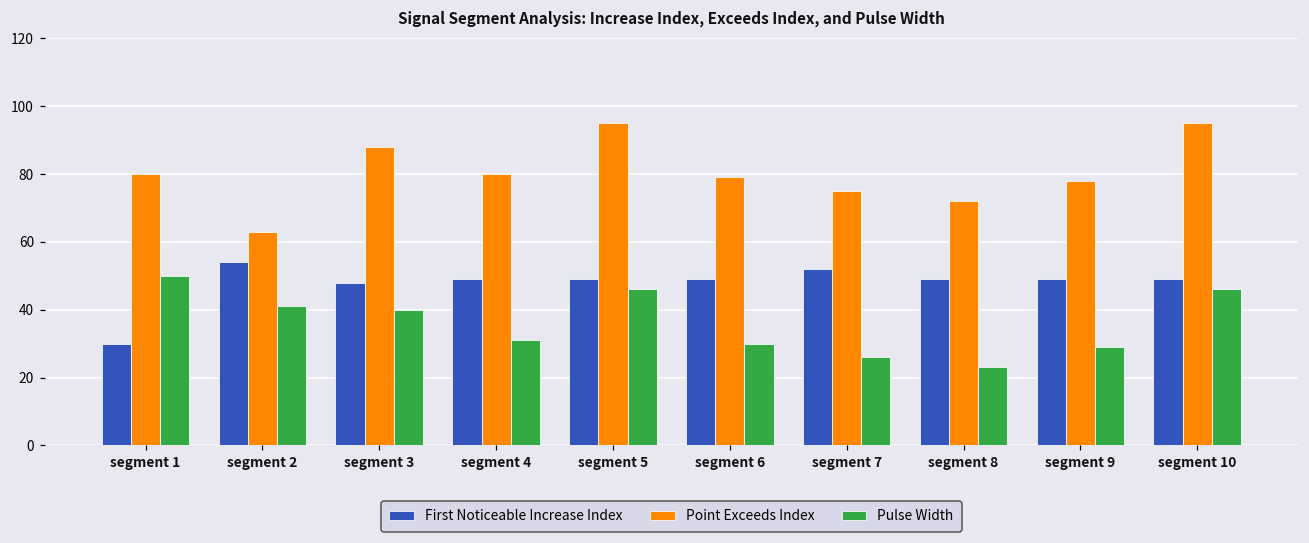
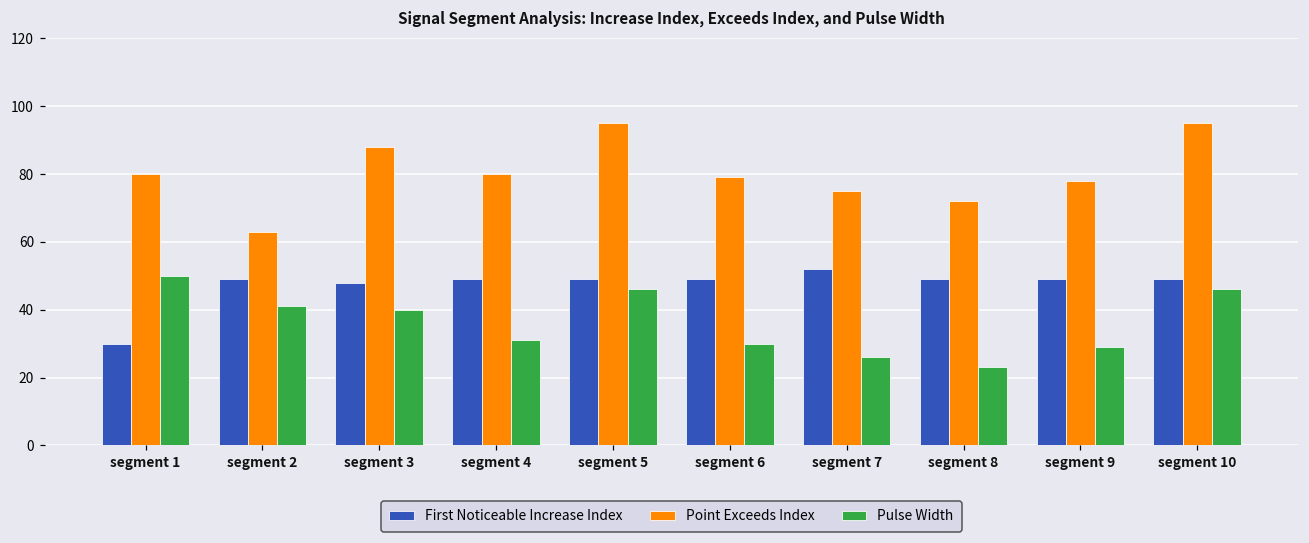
  {
    "First Noticeable Increase Index": {
      "segment 1": 30,
-     "segment 2": 54,
+     "segment 2": 49,
      "segment 3": 48,
      "segment 4": 49,
      "segment 5": 49,
      "segment 6": 49,
      "segment 7": 52,
      "segment 8": 49,
      "segment 9": 49,
      "segment 10": 49
    },
    "Point Exceeds Index": {
      "segment 1": 80,
      "segment 2": 63,
      "segment 3": 88,
      "segment 4": 80,
      "segment 5": 95,
      "segment 6": 79,
      "segment 7": 75,
      "segment 8": 72,
      "segment 9": 78,
      "segment 10": 95
    },
    "Pulse Width": {
      "segment 1": 50,
      "segment 2": 41,
      "segment 3": 40,
      "segment 4": 31,
      "segment 5": 46,
      "segment 6": 30,
      "segment 7": 26,
      "segment 8": 23,
      "segment 9": 29,
      "segment 10": 46
    }
  }
